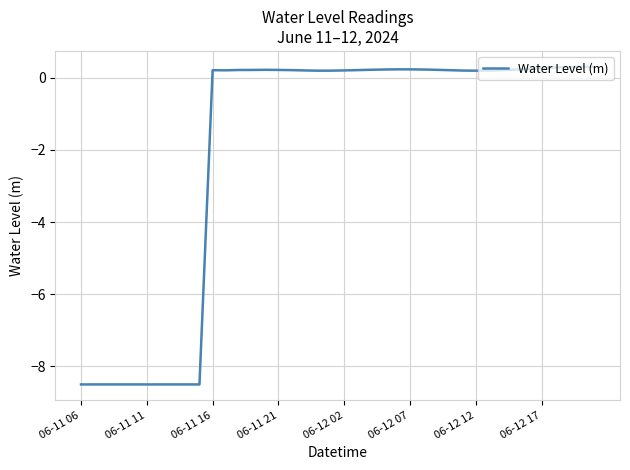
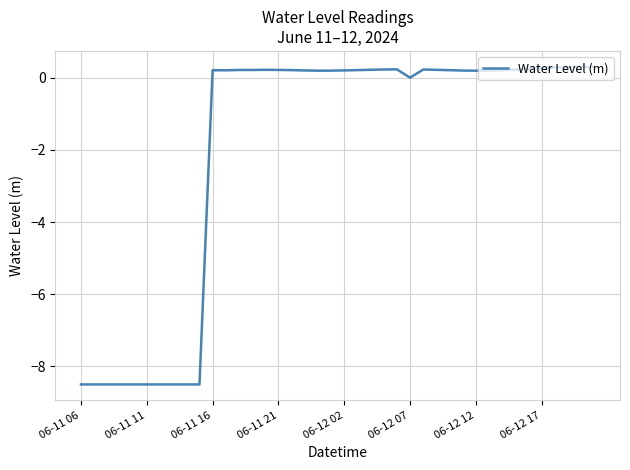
  {
    "06-11 06": -8.5,
    "06-11 11": -8.5,
    "06-11 16": 0.2,
    "06-11 21": 0.2,
    "06-12 02": 0.2,
-   "06-12 07": 0.2,
+   "06-12 07": 0.0,
    "06-12 12": 0.2
  }
